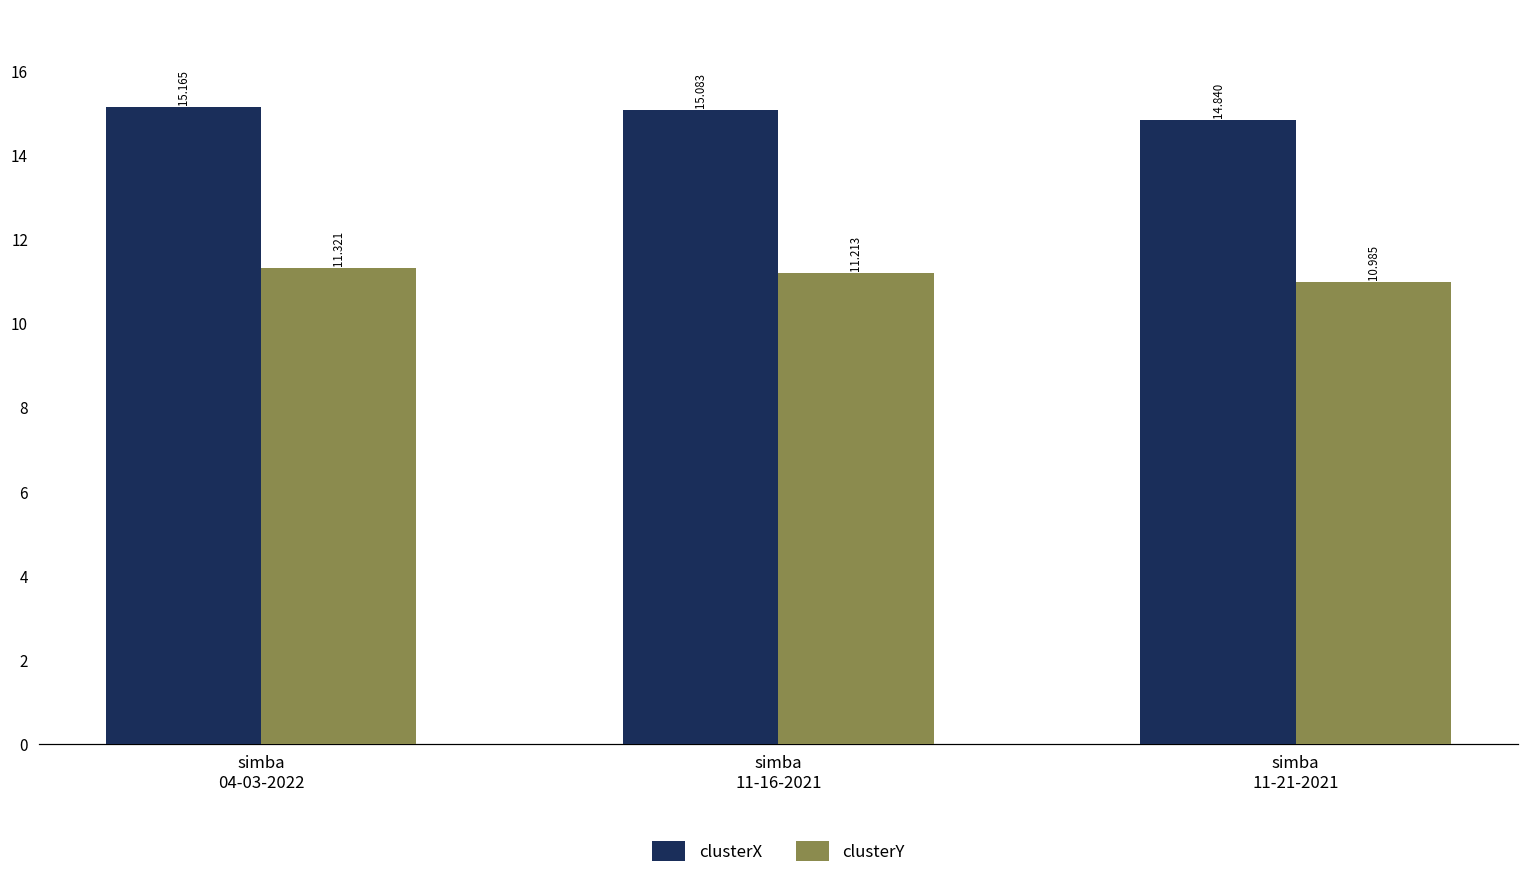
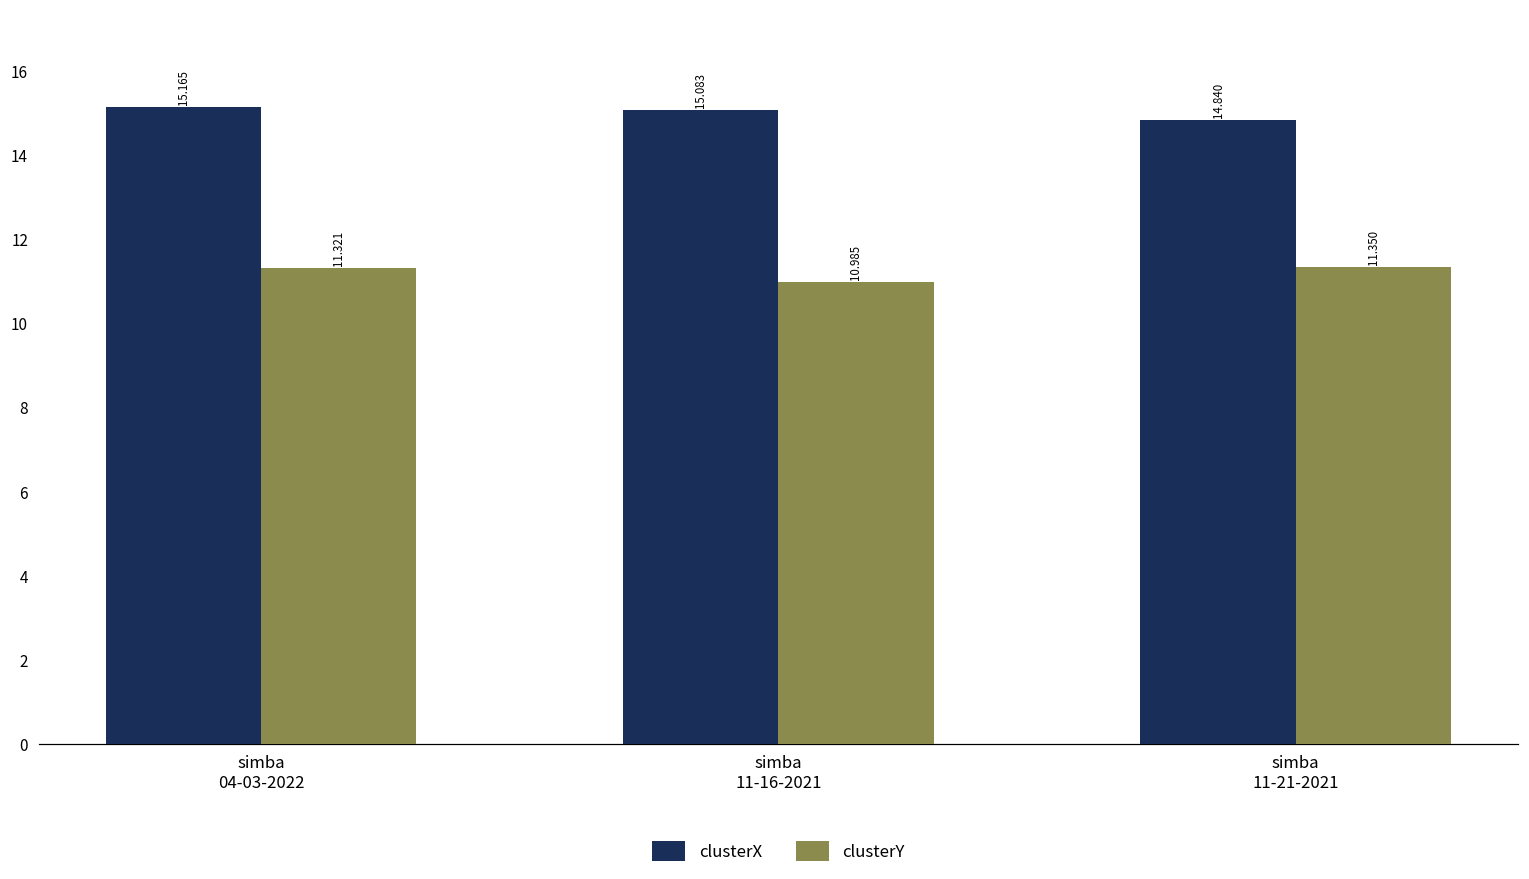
  {
    "clusterX": {
      "simba 04-03-2022": 15.165,
      "simba 11-16-2021": 15.083,
      "simba 11-21-2021": 14.840
    },
    "clusterY": {
      "simba 04-03-2022": 11.321,
-     "simba 11-16-2021": 11.213,
-     "simba 11-21-2021": 10.985
+     "simba 11-16-2021": 10.985,
+     "simba 11-21-2021": 11.350
    }
  }
